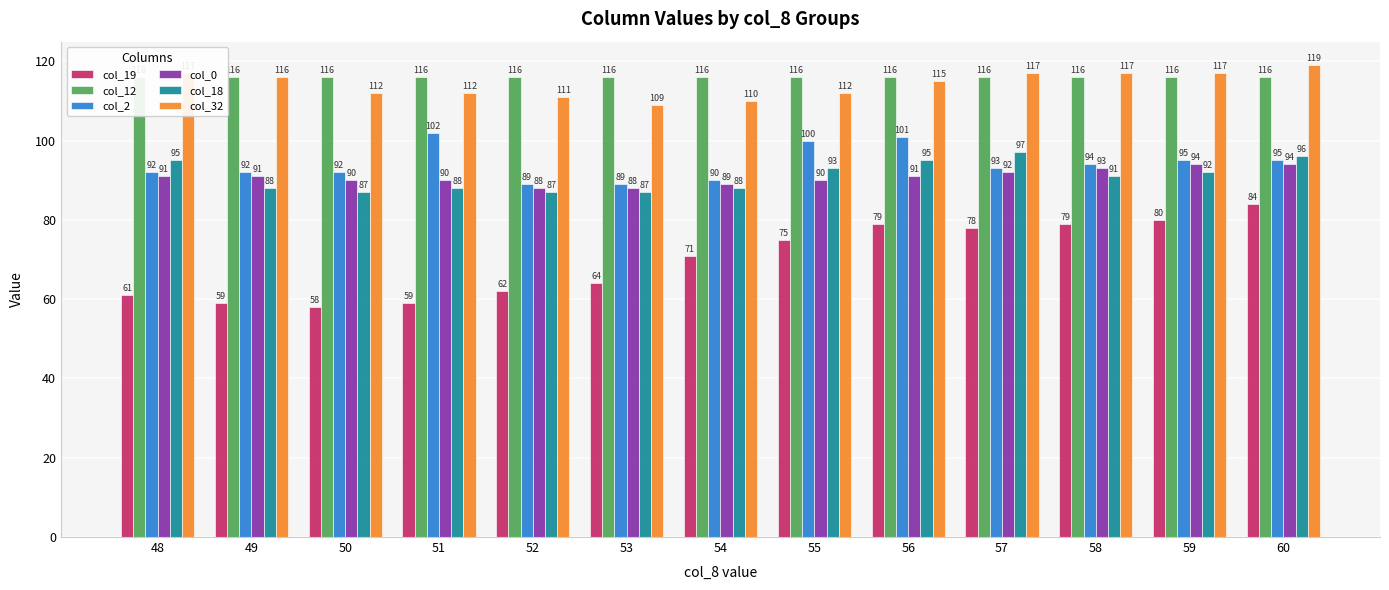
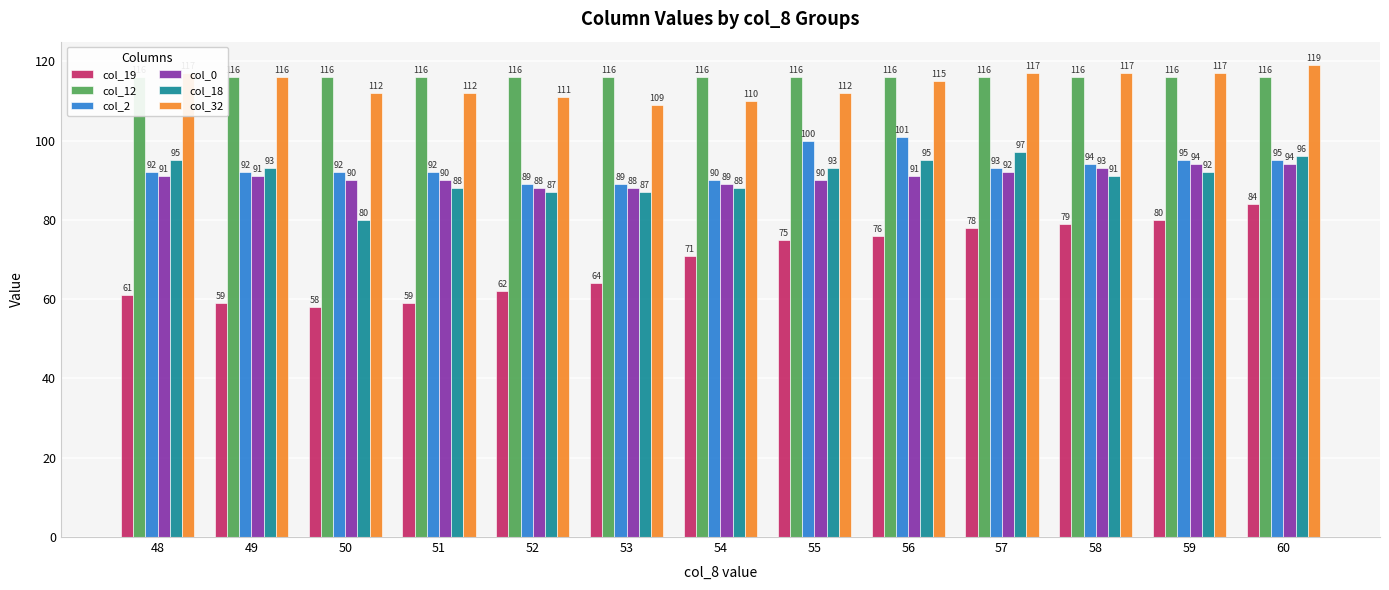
  {
    "col_19": {
      "48": 61,
      "49": 59,
      "50": 58,
      "51": 59,
      "52": 62,
      "53": 64,
      "54": 71,
      "55": 75,
-     "56": 79,
+     "56": 76,
      "57": 78,
      "58": 79,
      "59": 80,
      "60": 84
    },
    "col_12": {
      "50": 116,
      "51": 116,
      "52": 116,
      "53": 116,
      "54": 116,
      "55": 116,
      "56": 116,
      "57": 116,
      "58": 116,
      "59": 116,
      "60": 116
    },
    "col_2": {
      "48": 92,
      "49": 92,
      "50": 92,
-     "51": 102,
+     "51": 92,
      "52": 89,
      "53": 89,
      "54": 90,
      "55": 100,
      "56": 101,
      "57": 93,
      "58": 94,
      "59": 95,
      "60": 95
    },
    "col_0": {
      "48": 91,
      "49": 91,
      "50": 90,
      "51": 90,
      "52": 88,
      "53": 88,
      "54": 89,
      "55": 90,
      "56": 91,
      "57": 92,
      "58": 93,
      "59": 94,
      "60": 94
    },
    "col_18": {
      "48": 95,
-     "49": 88,
-     "50": 87,
+     "49": 93,
+     "50": 80,
      "51": 88,
      "52": 87,
      "53": 87,
      "54": 88,
      "55": 93,
      "56": 95,
      "57": 97,
      "58": 91,
      "59": 92,
      "60": 96
    },
    "col_32": {
      "49": 116,
      "50": 112,
      "51": 112,
      "52": 111,
      "53": 109,
      "54": 110,
      "55": 112,
      "56": 115,
      "57": 117,
      "58": 117,
      "59": 117,
      "60": 119
    }
  }
